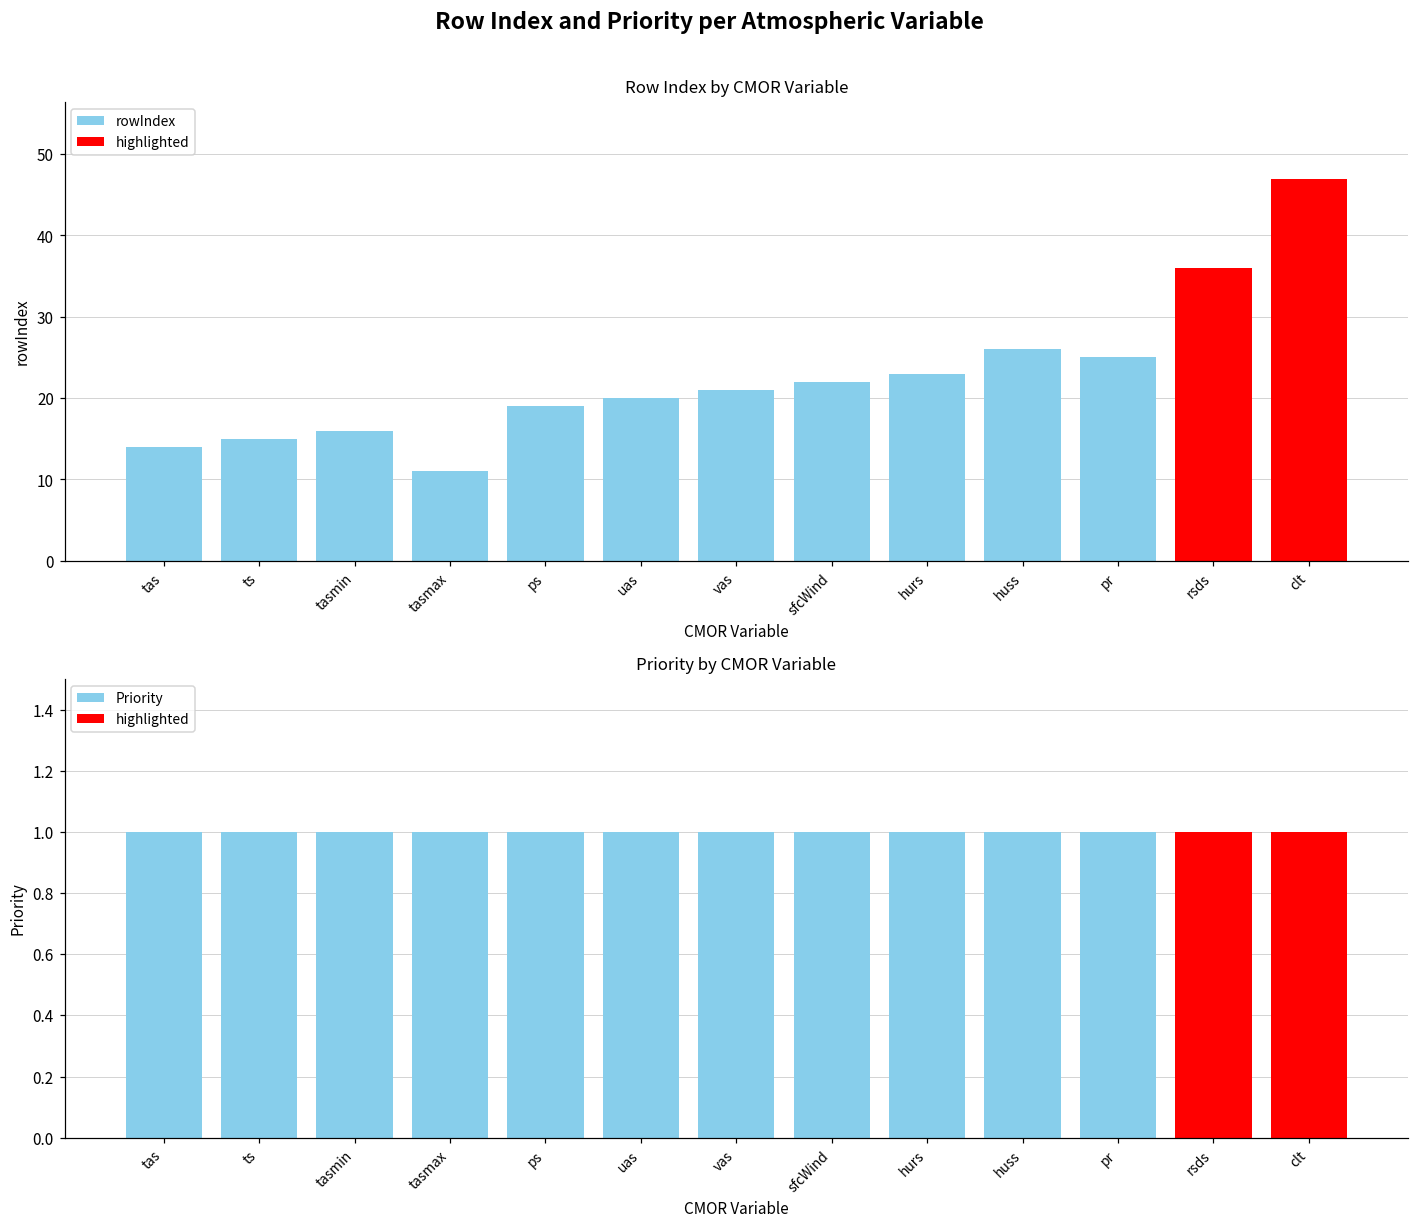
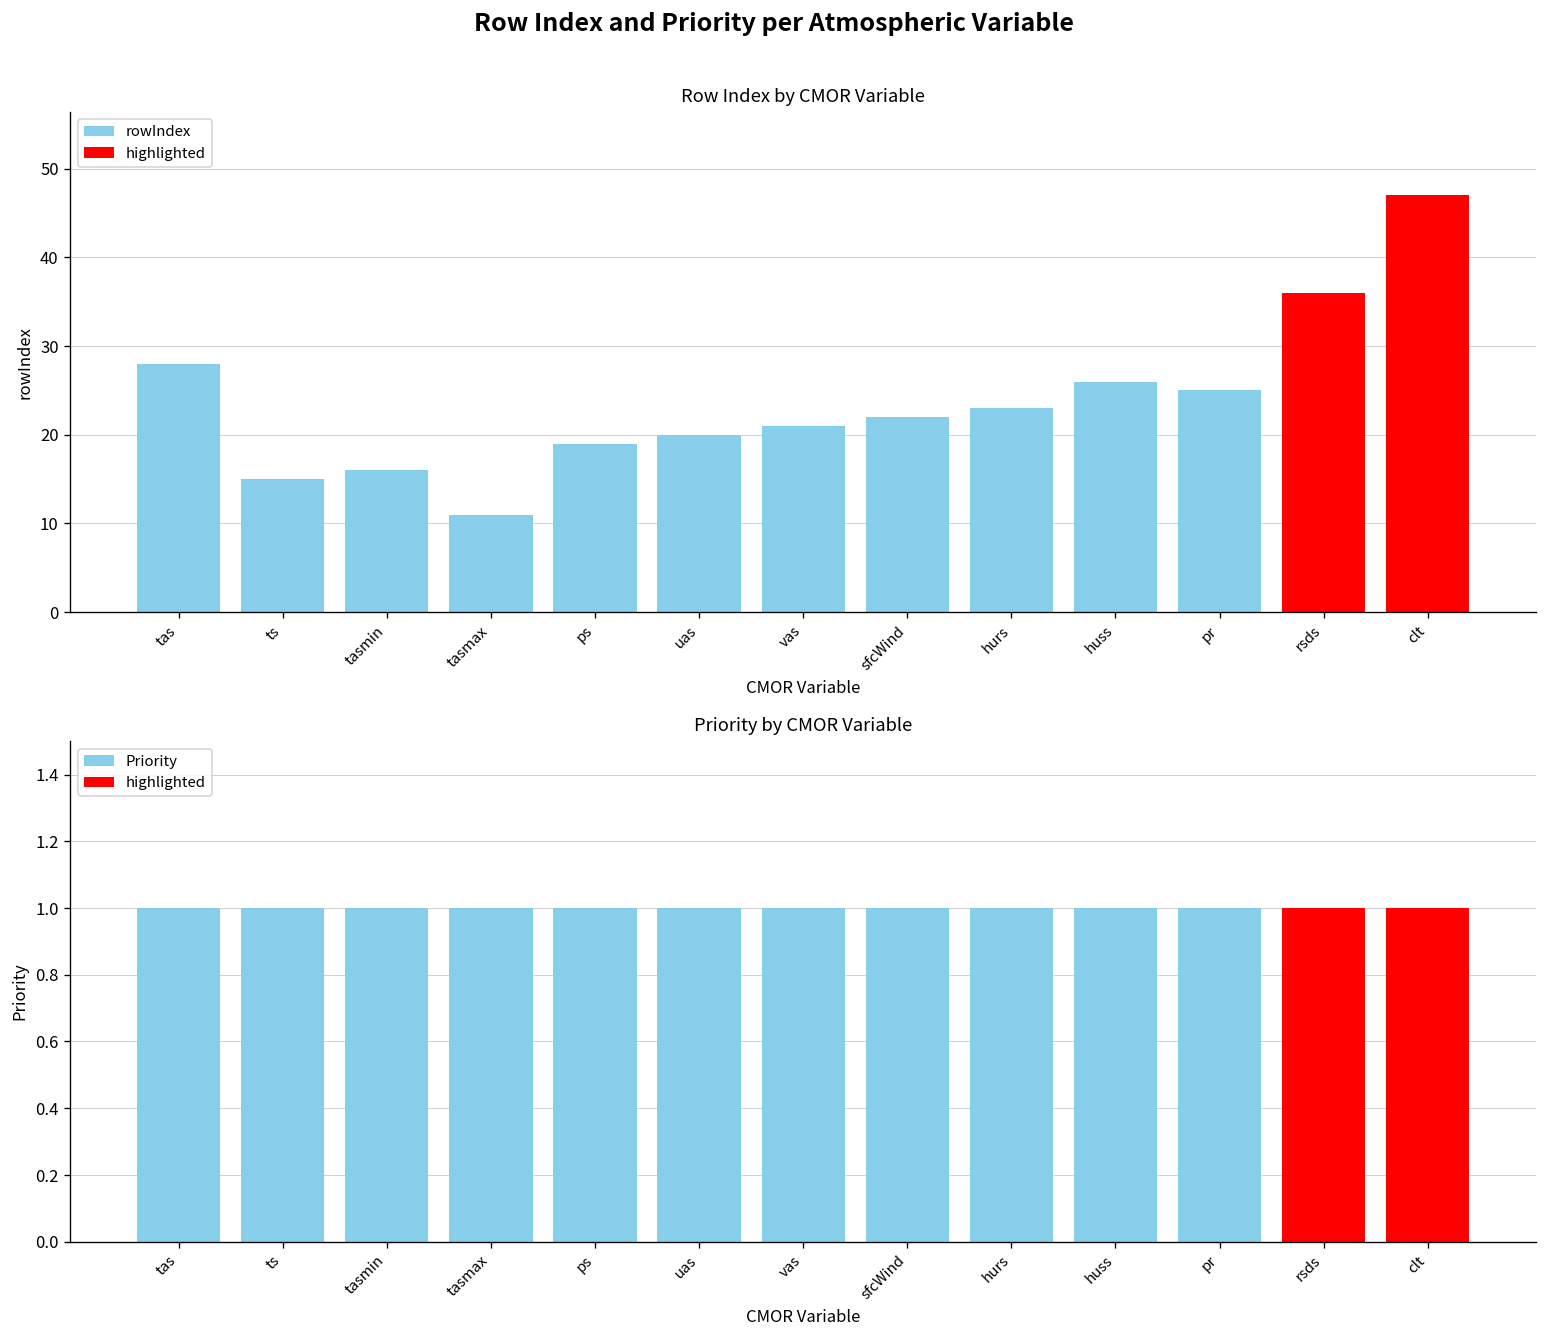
  {
    "Row Index by CMOR Variable": {
-     "tas": 14,
+     "tas": 28,
      "ts": 15,
      "tasmin": 16,
      "tasmax": 11,
      "ps": 19,
      "uas": 20,
      "vas": 21,
      "sfcWind": 22,
      "hurs": 23,
      "huss": 26,
      "pr": 25,
      "rsds": 36,
      "clt": 47
    },
    "Priority by CMOR Variable": {
      "tas": 1.00,
      "ts": 1.00,
      "tasmin": 1.00,
      "tasmax": 1.00,
      "ps": 1.00,
      "uas": 1.00,
      "vas": 1.00,
      "sfcWind": 1.00,
      "hurs": 1.00,
      "huss": 1.00,
      "pr": 1.00,
      "rsds": 1.00,
      "clt": 1.00
    }
  }
